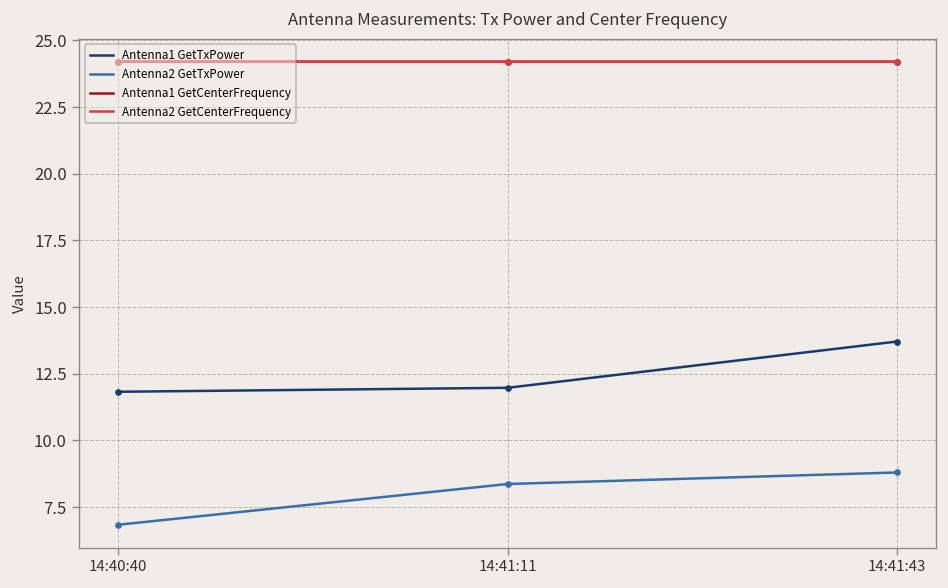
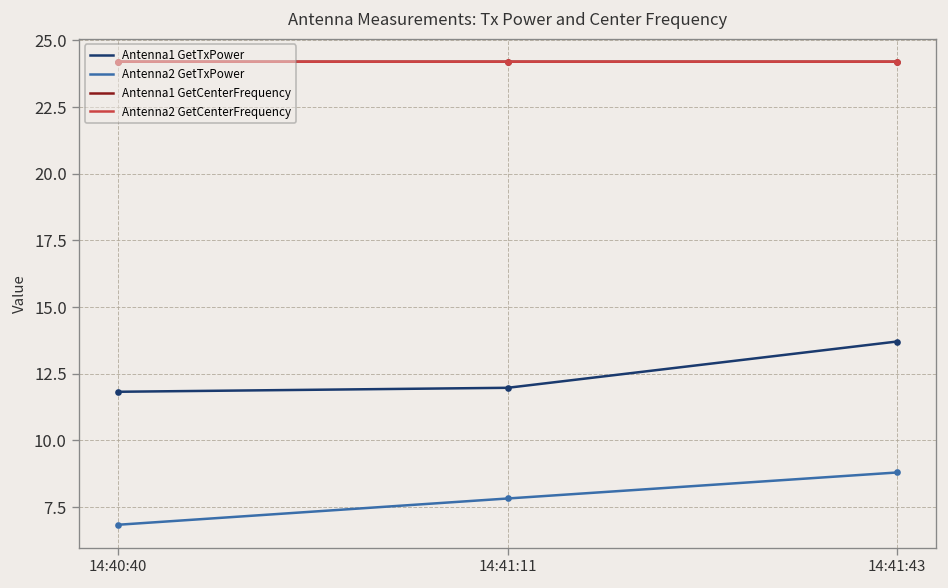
  {
    "Antenna1 GetTxPower": {
      "14:40:40": 11.8,
      "14:41:11": 12.0,
      "14:41:43": 13.7
    },
    "Antenna2 GetTxPower": {
      "14:40:40": 6.8,
-     "14:41:11": 8.4,
+     "14:41:11": 7.8,
      "14:41:43": 8.8
    },
    "Antenna2 GetCenterFrequency": {
      "14:41:11": 24.2,
      "14:41:43": 24.2
    }
  }
